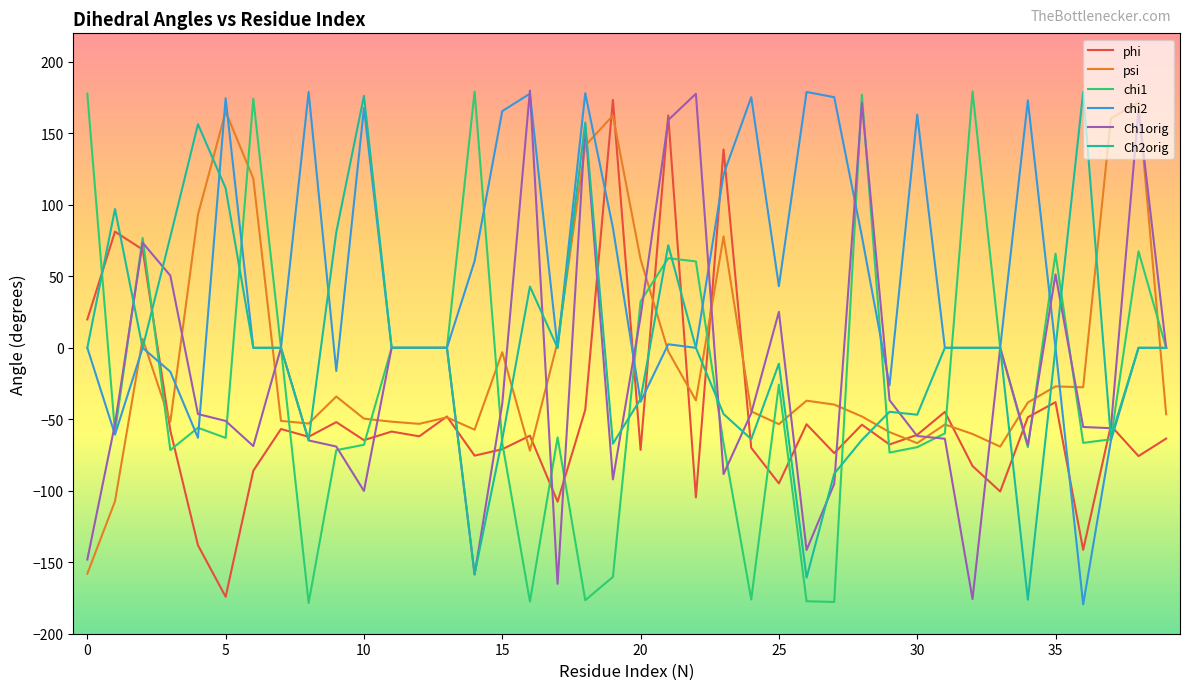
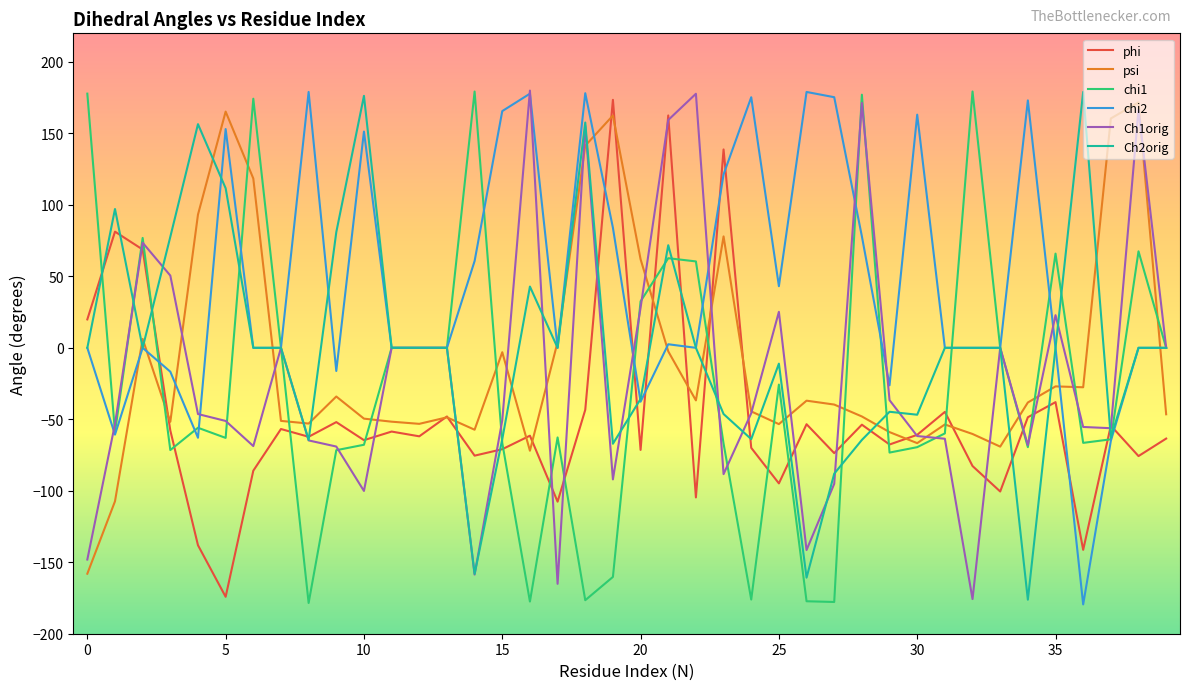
  {
    "chi2": {
-     "5": 175,
-     "10": 168,
+     "5": 153,
+     "10": 151,
      "15": 166,
      "20": -38,
      "25": 43,
      "30": 163
    },
    "Ch1orig": {
      "0": -148,
      "5": -51,
      "10": -100,
-     "15": -39,
-     "20": 22,
+     "15": -51,
+     "20": 28,
      "25": 25,
-     "35": 51
+     "35": 23
    }
  }
